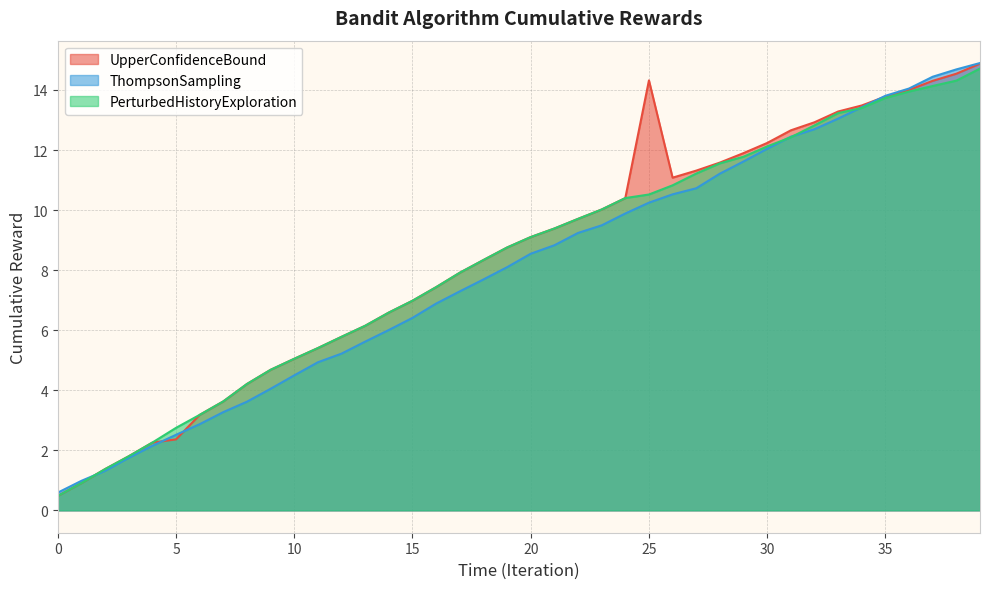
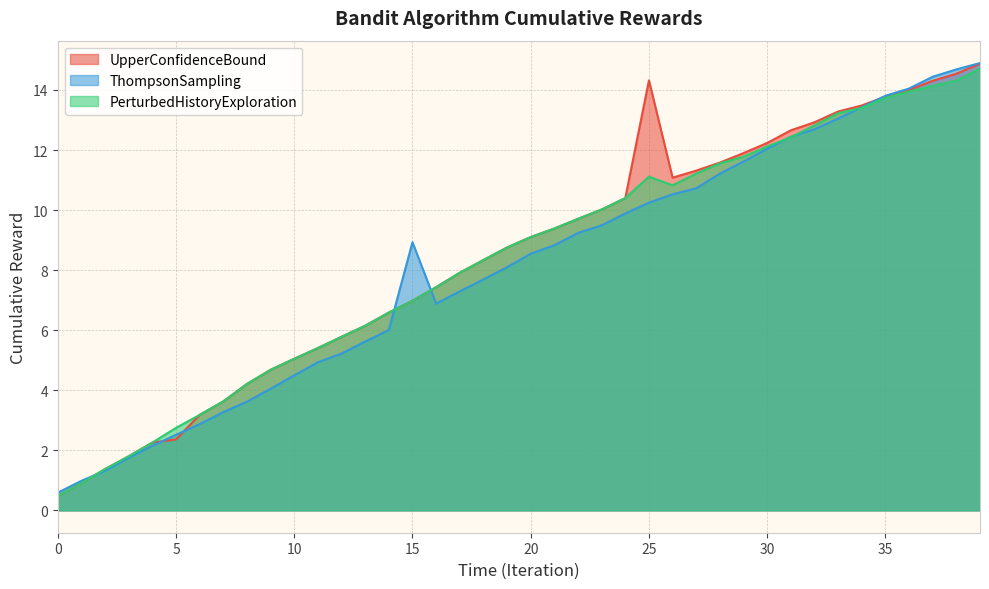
  {
    "UpperConfidenceBound": {
      "5": 2.4,
      "25": 14.3,
      "30": 12.2
    },
    "ThompsonSampling": {
      "0": 0.6,
      "5": 2.5,
      "10": 4.5,
-     "15": 6.4,
+     "15": 8.9,
      "20": 8.5,
      "25": 10.2
    },
    "PerturbedHistoryExploration": {
      "5": 2.7,
-     "25": 10.5
+     "25": 11.1
    }
  }
